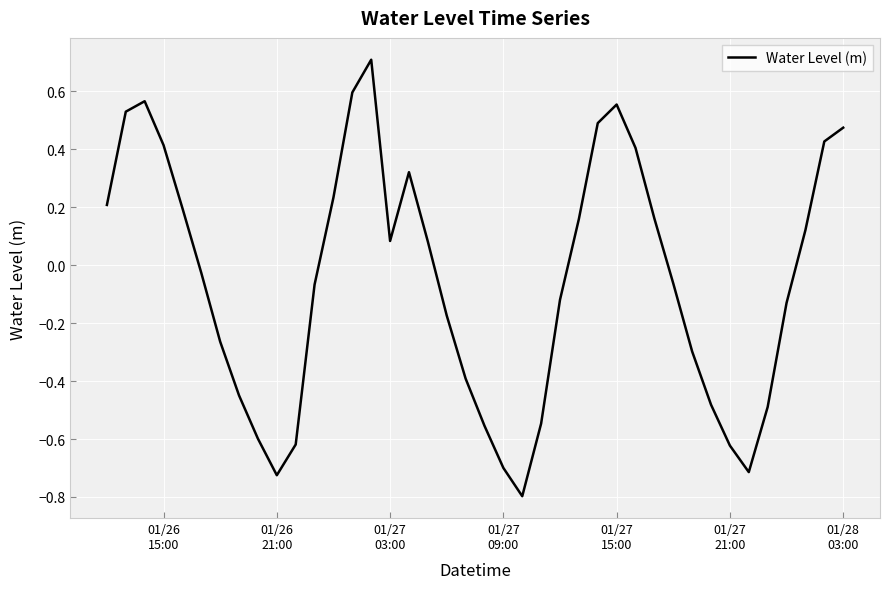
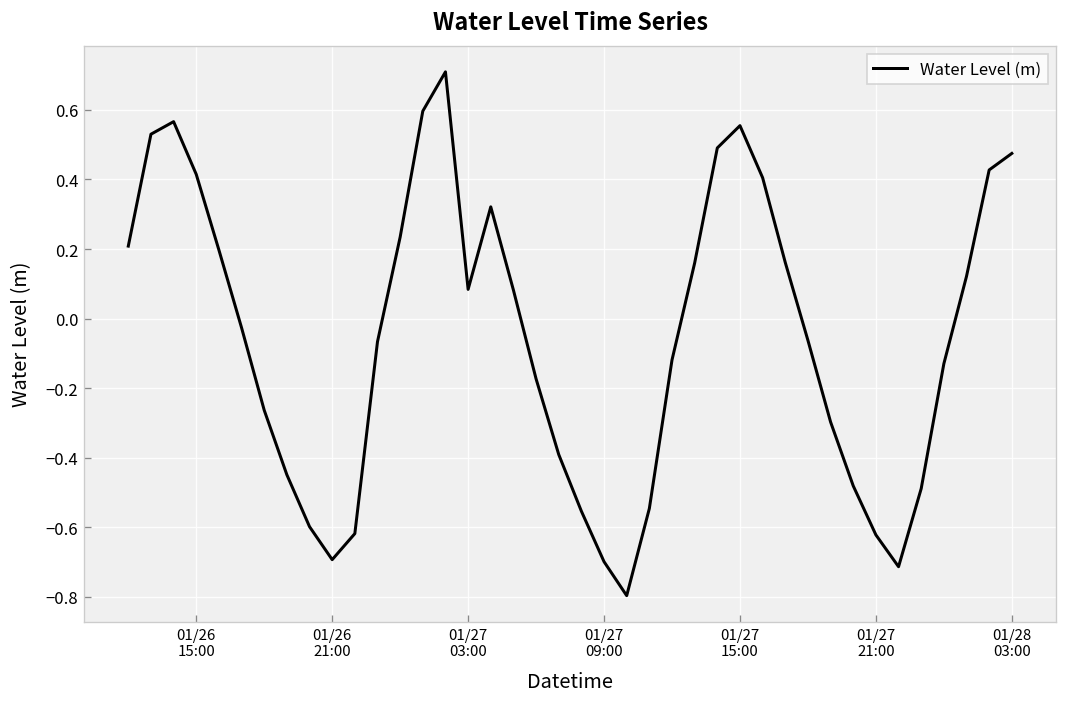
  {
    "01/26 15:00": 0.41,
-   "01/26 21:00": -0.72,
+   "01/26 21:00": -0.69,
    "01/27 03:00": 0.08,
    "01/27 09:00": -0.70,
    "01/27 15:00": 0.55,
    "01/27 21:00": -0.62,
    "01/28 03:00": 0.48
  }
